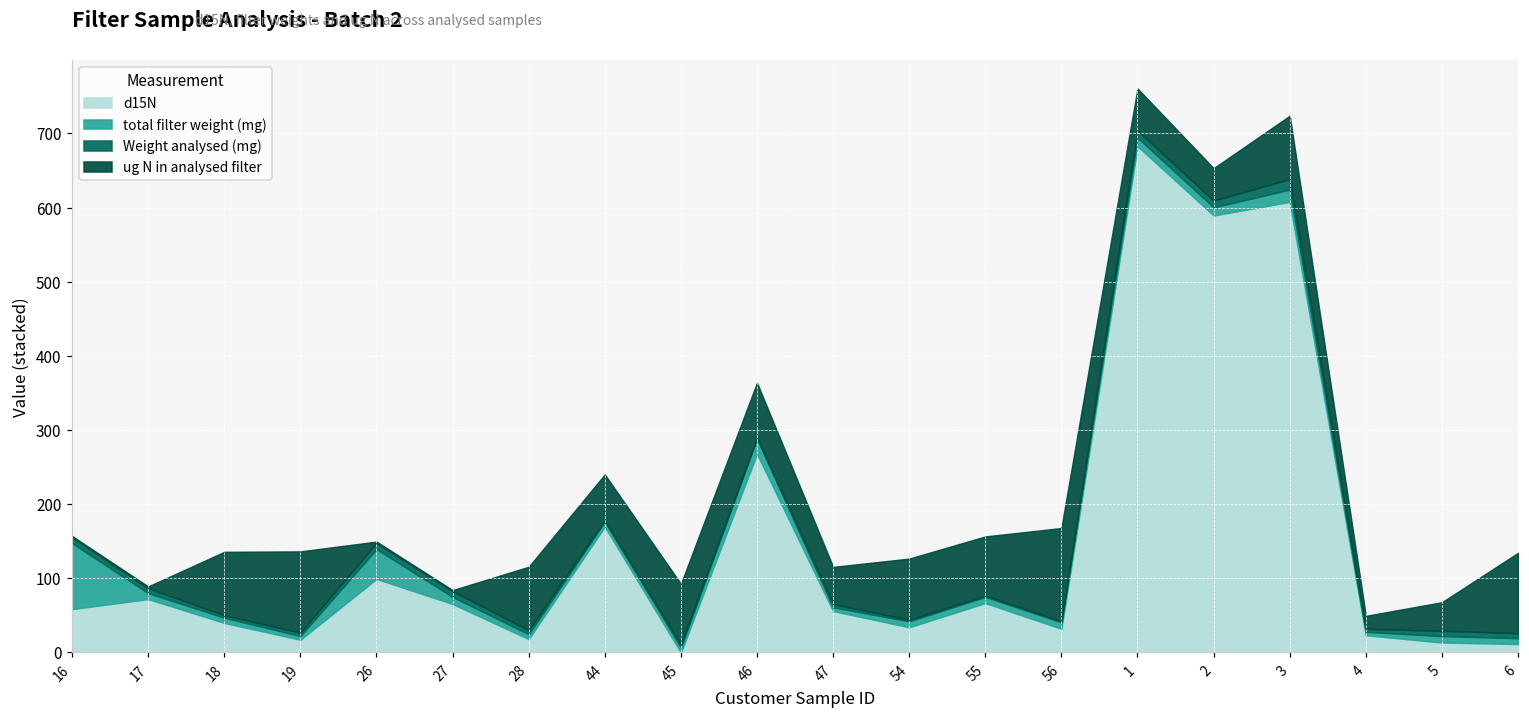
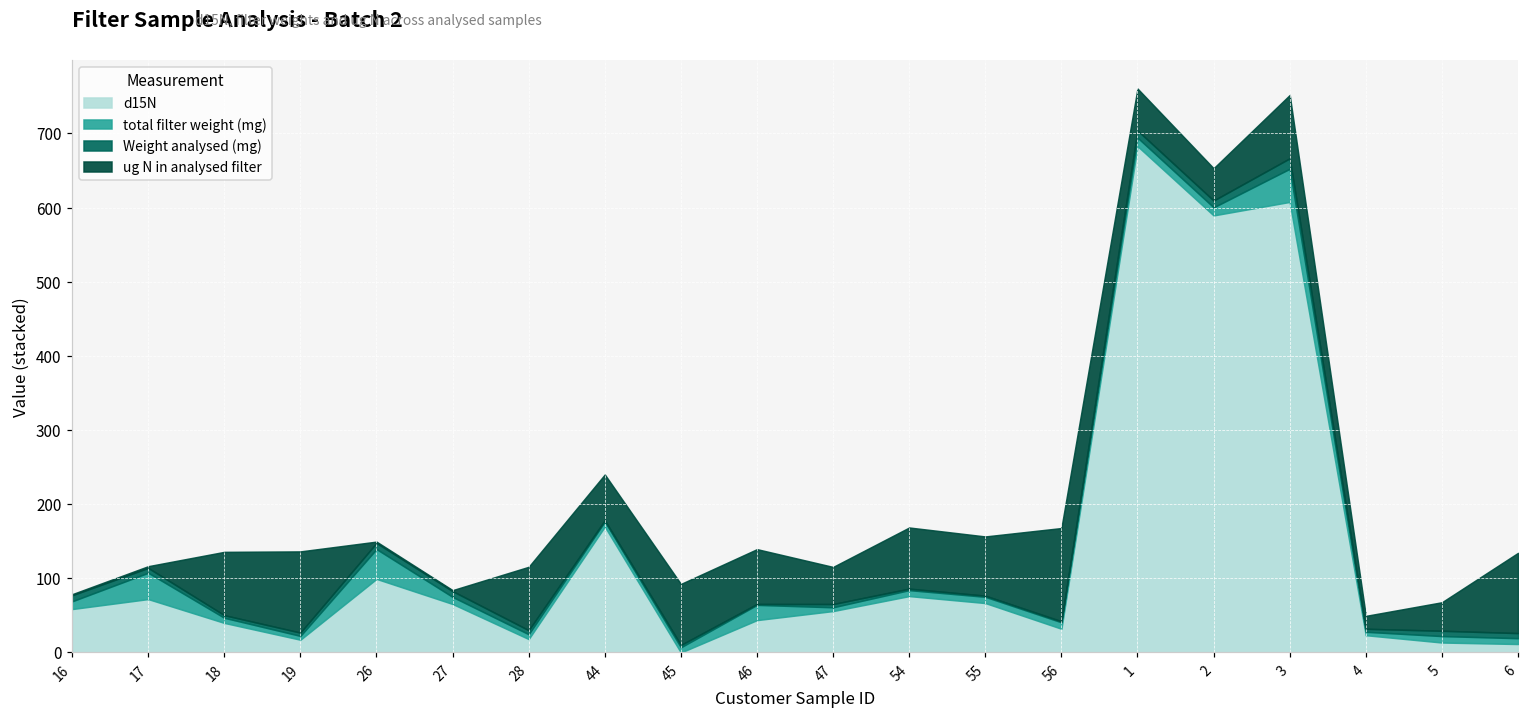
  {
    "d15N": {
      "16": 60,
      "17": 70,
      "18": 40,
      "19": 20,
      "26": 100,
      "27": 70,
      "28": 20,
      "44": 170,
      "45": 0,
-     "46": 270,
+     "46": 40,
      "47": 60,
-     "54": 30,
+     "54": 80,
      "55": 70,
      "56": 30,
      "1": 680,
      "2": 590,
      "3": 610,
      "4": 20,
      "5": 10,
      "6": 10
    },
    "total filter weight (mg)": {
-     "16": 90,
-     "17": 10,
+     "16": 10,
+     "17": 40,
      "19": 10,
      "26": 40,
      "27": 10,
      "28": 10,
      "47": 10,
      "1": 10,
      "2": 10,
-     "3": 20,
+     "3": 40,
      "4": 0,
      "5": 10,
      "6": 10
    }
  }
